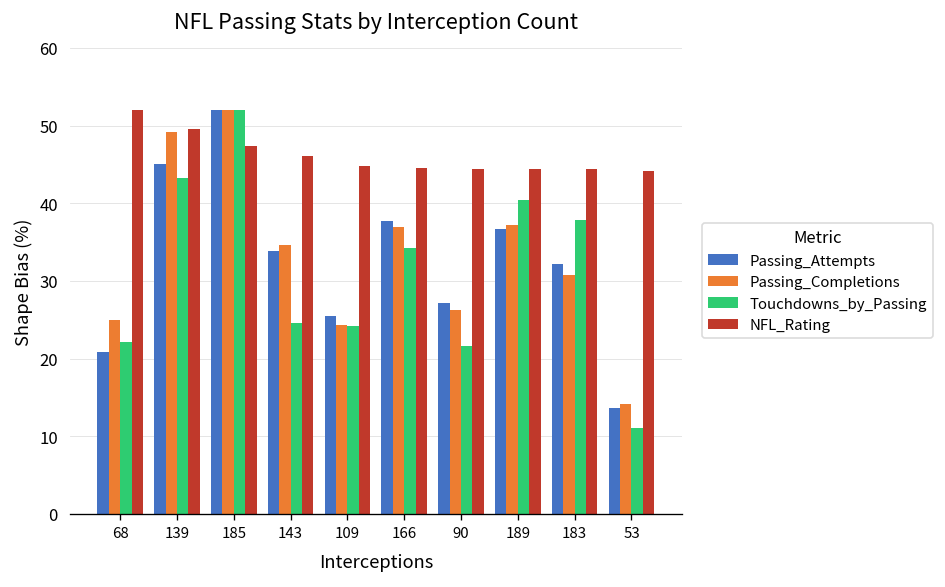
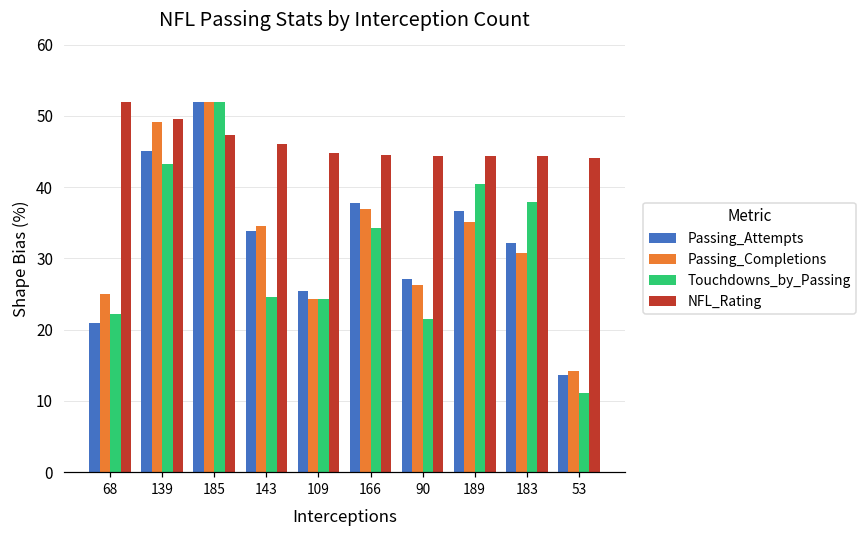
  {
    "Passing_Attempts": {
      "68": 21,
      "139": 45,
      "185": 52,
      "143": 34,
      "109": 25,
      "166": 38,
      "90": 27,
      "189": 37,
      "183": 32,
      "53": 14
    },
    "Passing_Completions": {
      "68": 25,
      "139": 49,
      "185": 52,
      "143": 35,
      "109": 24,
      "166": 37,
      "90": 26,
-     "189": 37,
+     "189": 35,
      "183": 31,
      "53": 14
    },
    "Touchdowns_by_Passing": {
      "68": 22,
      "139": 43,
      "185": 52,
      "143": 25,
      "109": 24,
      "166": 34,
      "90": 22,
      "189": 40,
      "183": 38,
      "53": 11
    },
    "NFL_Rating": {
      "68": 52,
      "139": 50,
      "185": 47,
      "143": 46,
      "109": 45,
      "166": 45,
      "90": 44,
      "189": 44,
      "183": 44,
      "53": 44
    }
  }
